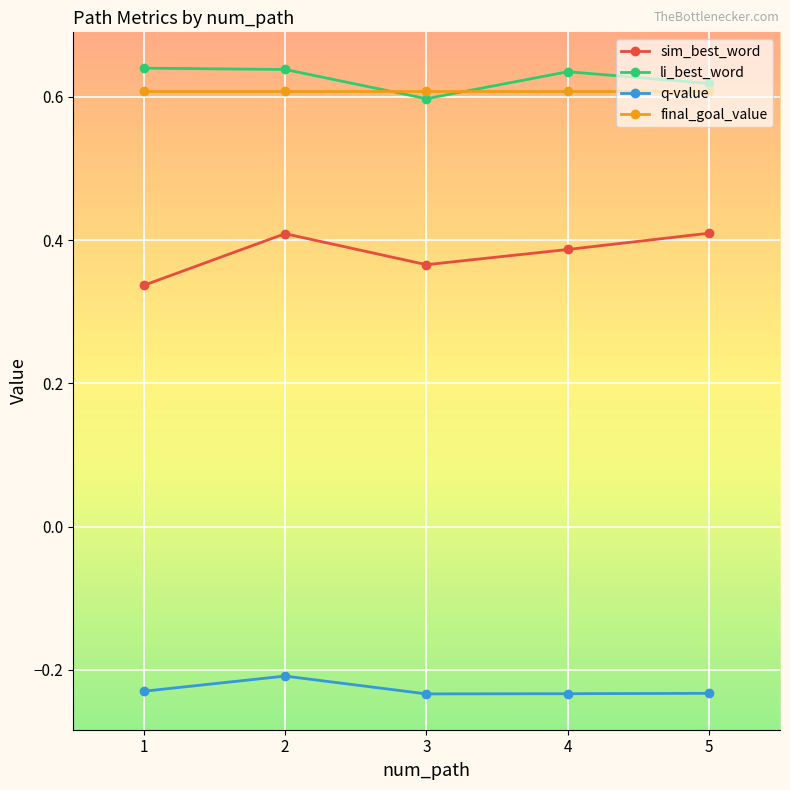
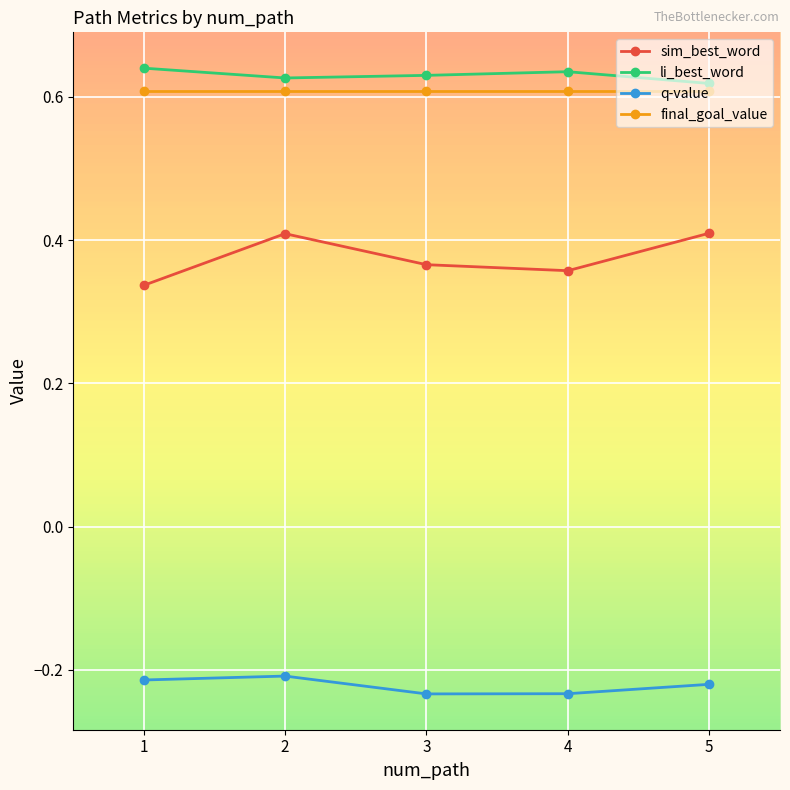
  {
    "sim_best_word": {
      "1": 0.34,
      "2": 0.41,
      "3": 0.37,
-     "4": 0.39,
+     "4": 0.36,
      "5": 0.41
    },
    "li_best_word": {
      "1": 0.64,
-     "2": 0.64,
-     "3": 0.60,
+     "2": 0.63,
+     "3": 0.63,
      "4": 0.64
    },
    "q-value": {
-     "1": -0.23,
+     "1": -0.21,
      "2": -0.21,
      "3": -0.23,
      "4": -0.23,
-     "5": -0.23
+     "5": -0.22
    },
    "final_goal_value": {
      "1": 0.61,
      "2": 0.61,
      "3": 0.61,
      "4": 0.61
    }
  }
